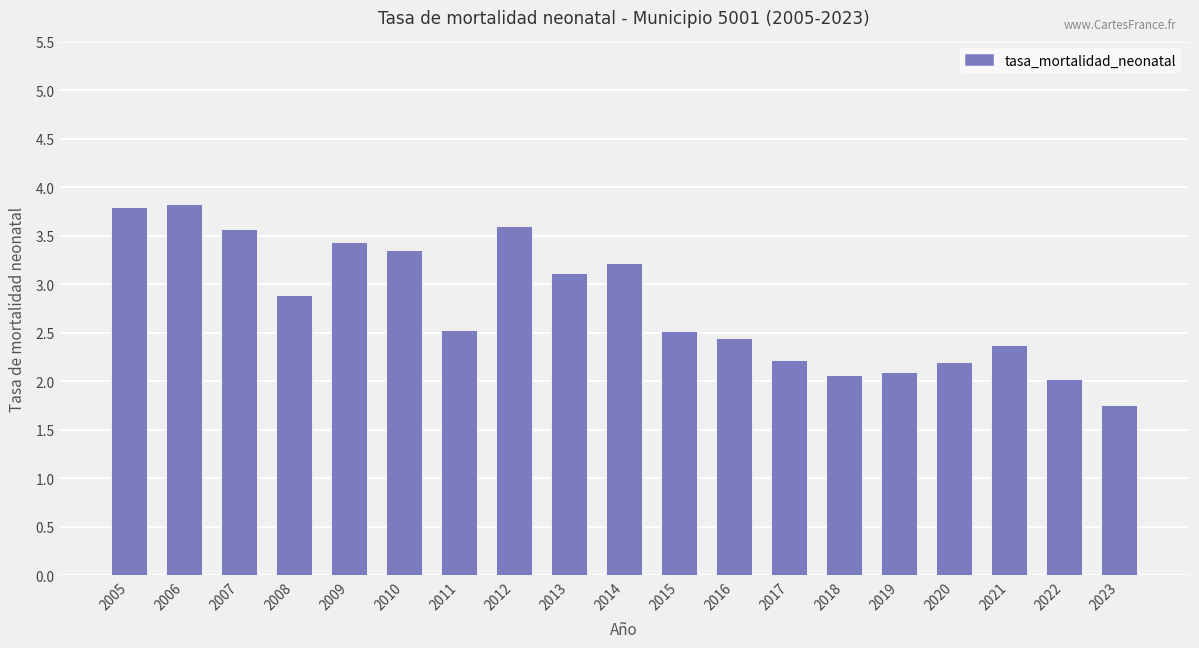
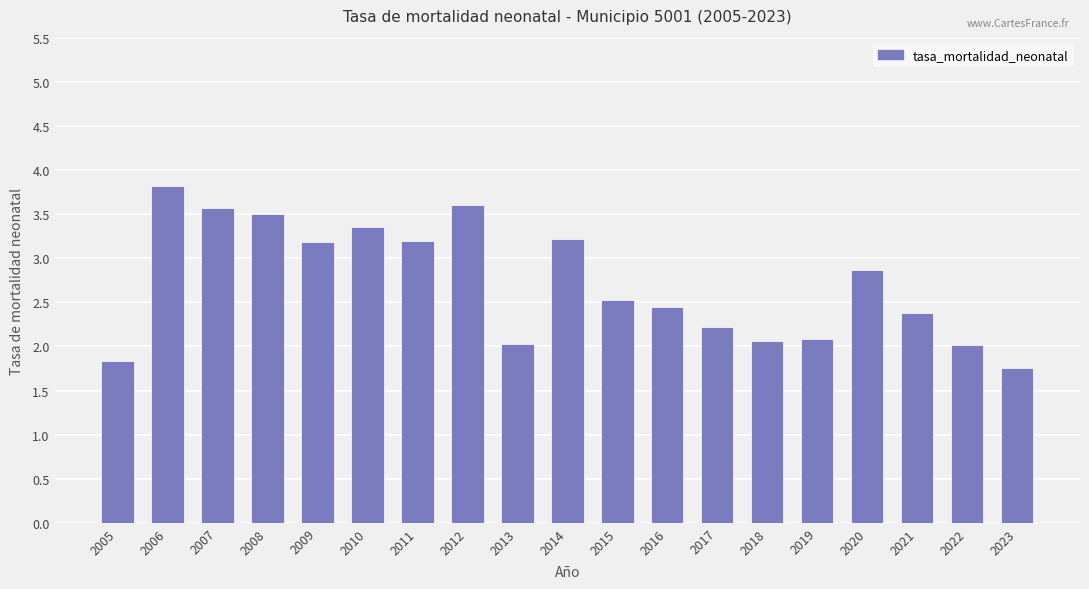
  {
-   "2005": 3.8,
+   "2005": 1.8,
    "2006": 3.8,
    "2007": 3.6,
-   "2008": 2.9,
-   "2009": 3.4,
+   "2008": 3.5,
+   "2009": 3.2,
    "2010": 3.3,
-   "2011": 2.5,
+   "2011": 3.2,
    "2012": 3.6,
-   "2013": 3.1,
+   "2013": 2.0,
    "2014": 3.2,
    "2015": 2.5,
    "2016": 2.4,
    "2017": 2.2,
    "2018": 2.1,
    "2019": 2.1,
-   "2020": 2.2,
+   "2020": 2.9,
    "2021": 2.4,
    "2022": 2.0,
    "2023": 1.8
  }
